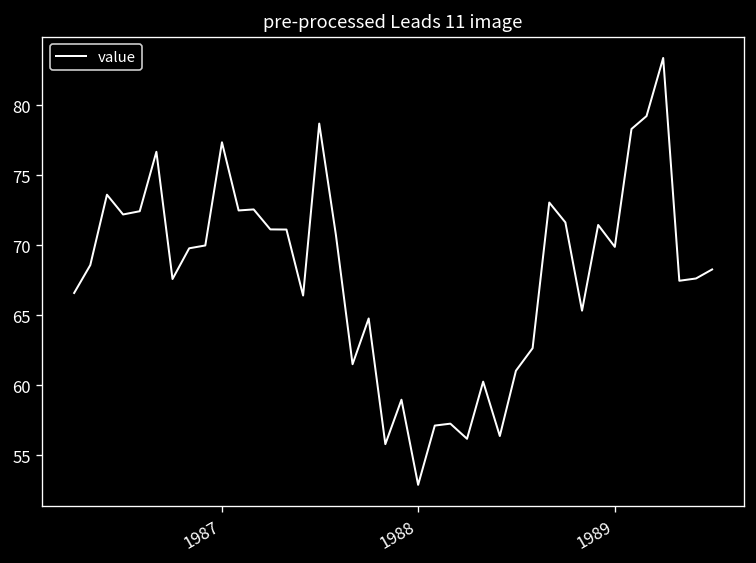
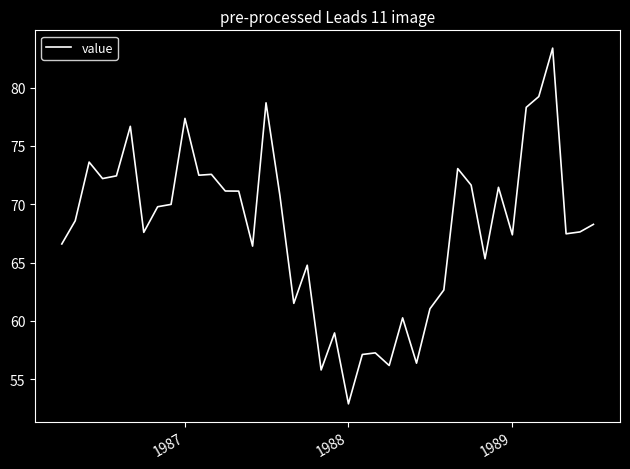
  {
    "1987": 77.4,
    "1988": 52.9,
-   "1989": 69.9
+   "1989": 67.4
  }
